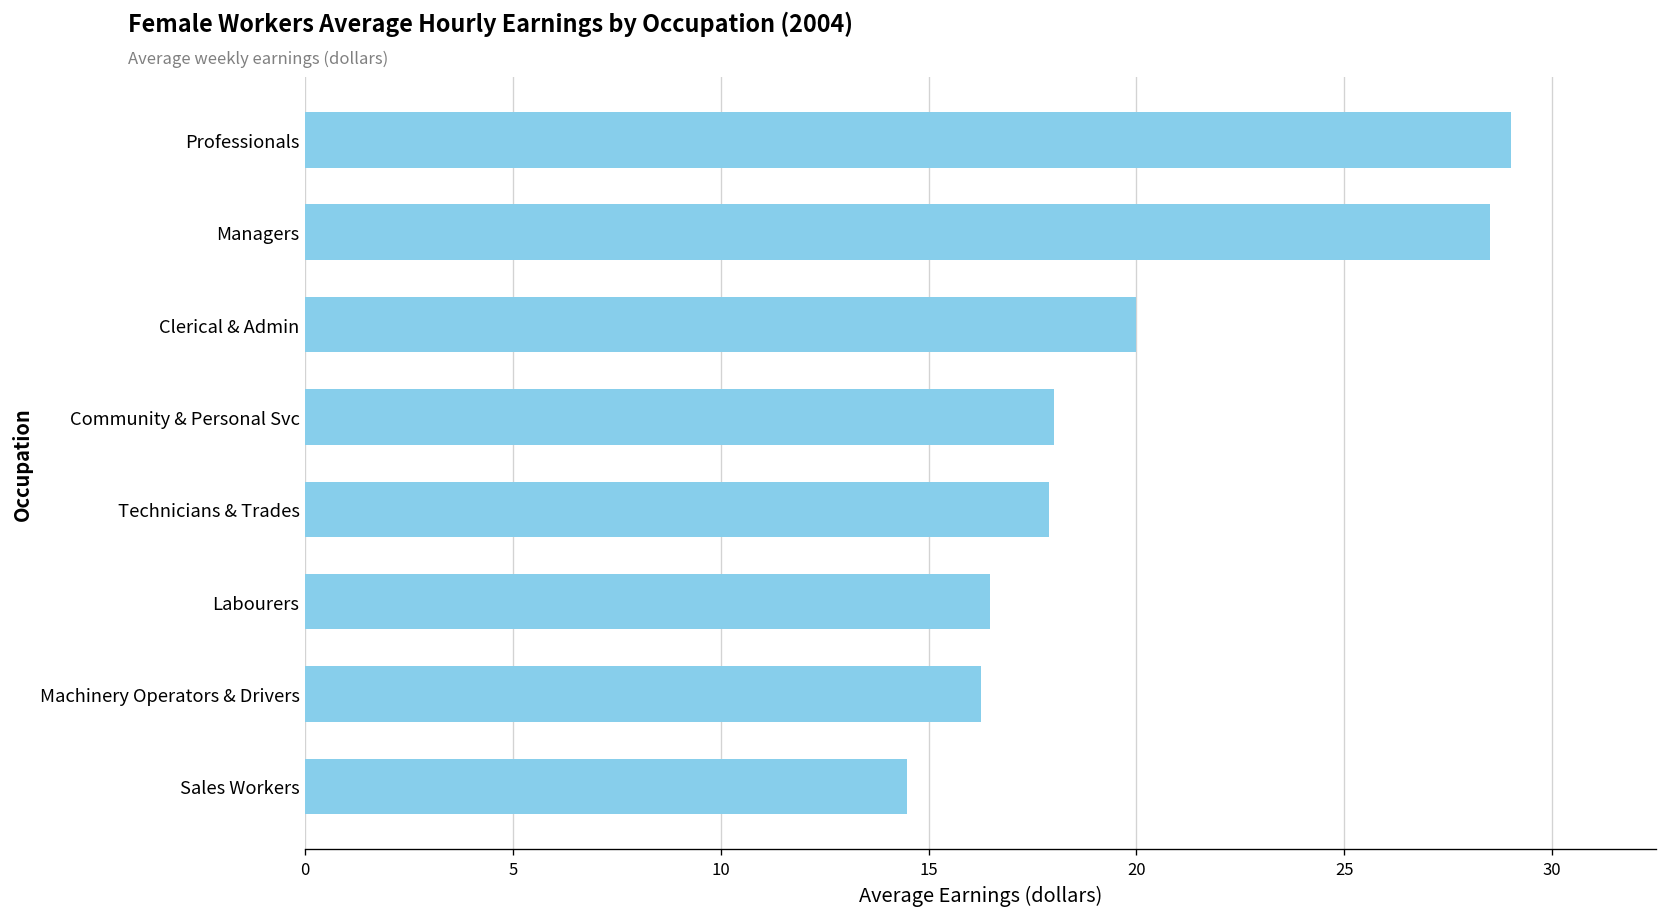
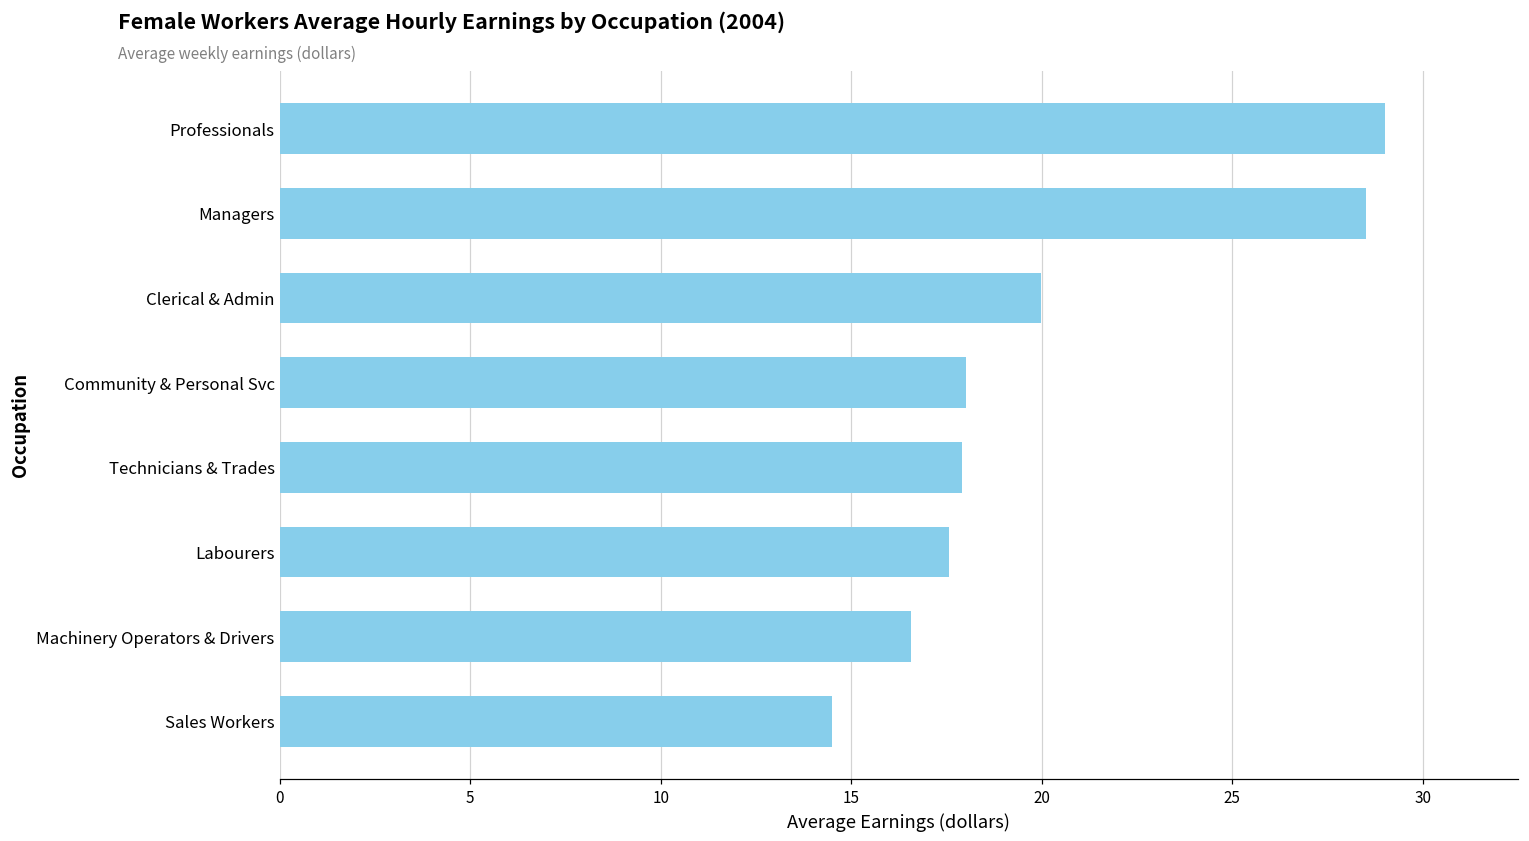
  {
    "Professionals": 29.0,
    "Managers": 28.5,
    "Clerical & Admin": 20.0,
    "Community & Personal Svc": 18.0,
    "Technicians & Trades": 17.9,
-   "Labourers": 16.5,
-   "Machinery Operators & Drivers": 16.3,
+   "Labourers": 17.6,
+   "Machinery Operators & Drivers": 16.6,
    "Sales Workers": 14.5
  }
